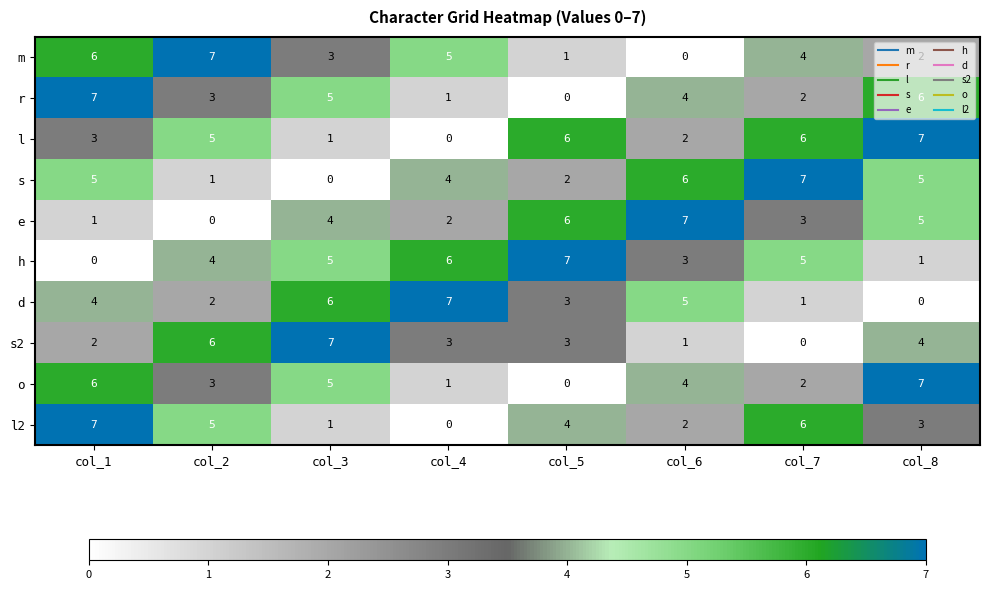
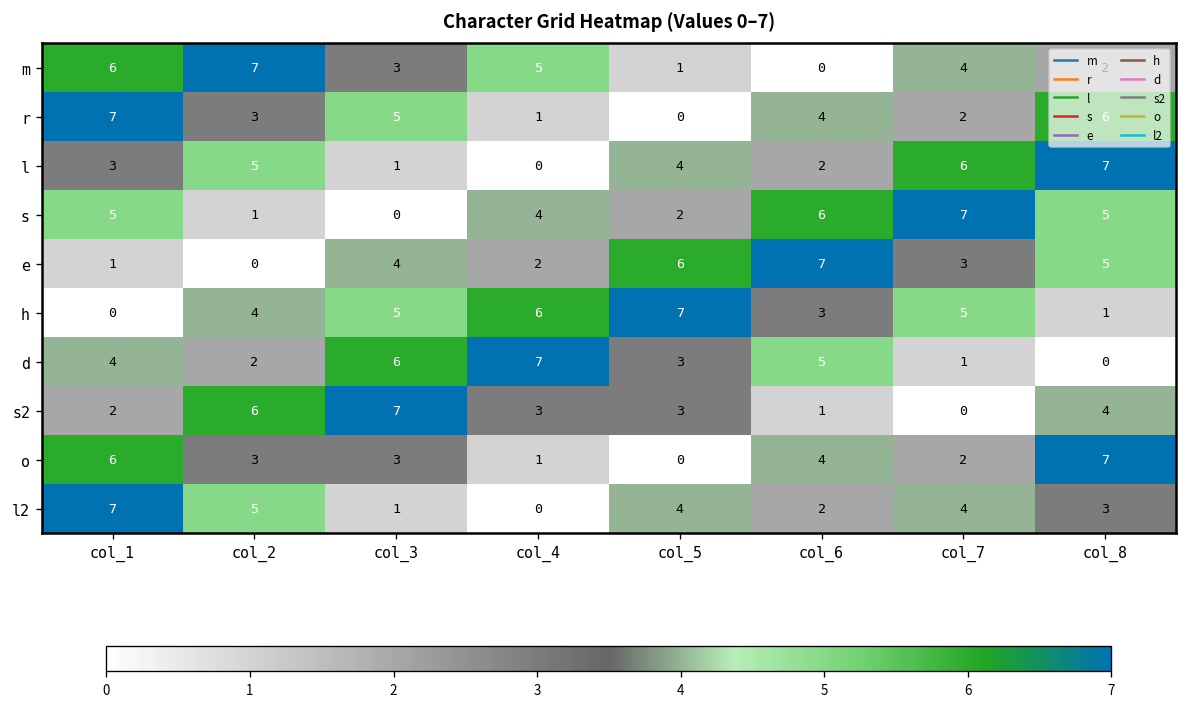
  {
    "m": {
      "col_1": 6,
      "col_2": 7,
      "col_3": 3,
      "col_4": 5,
      "col_5": 1,
      "col_6": 0,
      "col_7": 4
    },
    "r": {
      "col_1": 7,
      "col_2": 3,
      "col_3": 5,
      "col_4": 1,
      "col_5": 0,
      "col_6": 4,
      "col_7": 2
    },
    "l": {
      "col_1": 3,
      "col_2": 5,
      "col_3": 1,
      "col_4": 0,
-     "col_5": 6,
+     "col_5": 4,
      "col_6": 2,
      "col_7": 6,
      "col_8": 7
    },
    "s": {
      "col_1": 5,
      "col_2": 1,
      "col_3": 0,
      "col_4": 4,
      "col_5": 2,
      "col_6": 6,
      "col_7": 7,
      "col_8": 5
    },
    "e": {
      "col_1": 1,
      "col_2": 0,
      "col_3": 4,
      "col_4": 2,
      "col_5": 6,
      "col_6": 7,
      "col_7": 3,
      "col_8": 5
    },
    "h": {
      "col_1": 0,
      "col_2": 4,
      "col_3": 5,
      "col_4": 6,
      "col_5": 7,
      "col_6": 3,
      "col_7": 5,
      "col_8": 1
    },
    "d": {
      "col_1": 4,
      "col_2": 2,
      "col_3": 6,
      "col_4": 7,
      "col_5": 3,
      "col_6": 5,
      "col_7": 1,
      "col_8": 0
    },
    "s2": {
      "col_1": 2,
      "col_2": 6,
      "col_3": 7,
      "col_4": 3,
      "col_5": 3,
      "col_6": 1,
      "col_7": 0,
      "col_8": 4
    },
    "o": {
      "col_1": 6,
      "col_2": 3,
-     "col_3": 5,
+     "col_3": 3,
      "col_4": 1,
      "col_5": 0,
      "col_6": 4,
      "col_7": 2,
      "col_8": 7
    },
    "l2": {
      "col_1": 7,
      "col_2": 5,
      "col_3": 1,
      "col_4": 0,
      "col_5": 4,
      "col_6": 2,
-     "col_7": 6,
+     "col_7": 4,
      "col_8": 3
    }
  }
